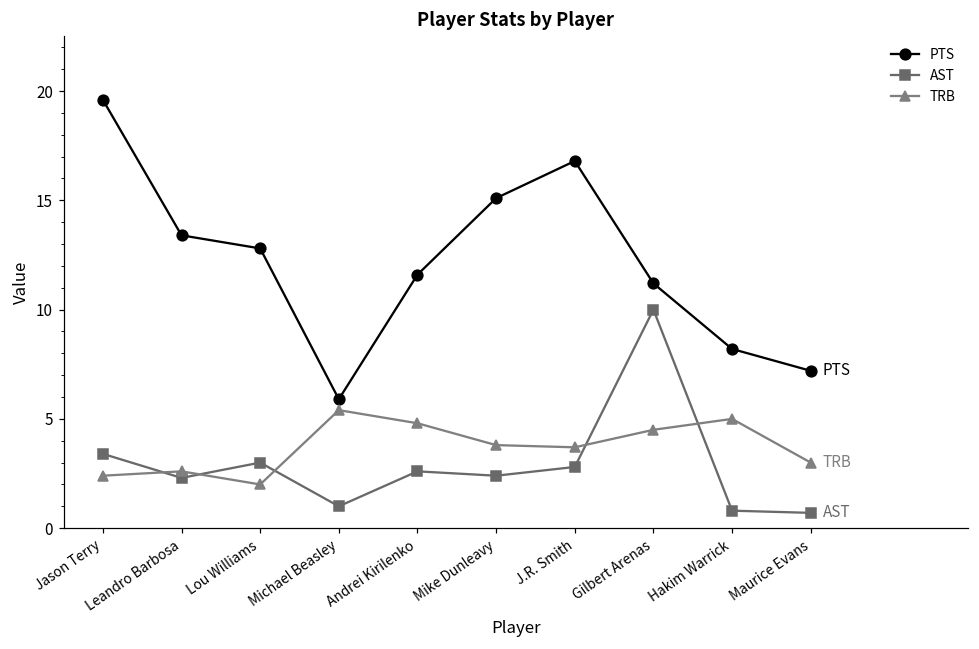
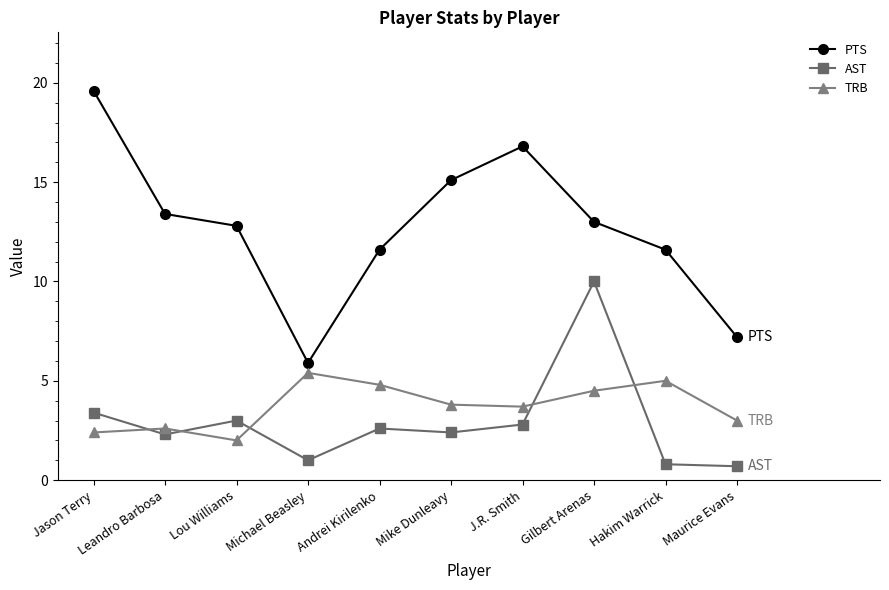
  {
    "PTS": {
      "Jason Terry": 19.6,
      "Leandro Barbosa": 13.4,
      "Lou Williams": 12.8,
      "Michael Beasley": 5.9,
      "Andrei Kirilenko": 11.6,
      "Mike Dunleavy": 15.1,
      "J.R. Smith": 16.8,
-     "Gilbert Arenas": 11.2,
-     "Hakim Warrick": 8.2,
+     "Gilbert Arenas": 13.0,
+     "Hakim Warrick": 11.6,
      "Maurice Evans": 7.2
    }
  }
